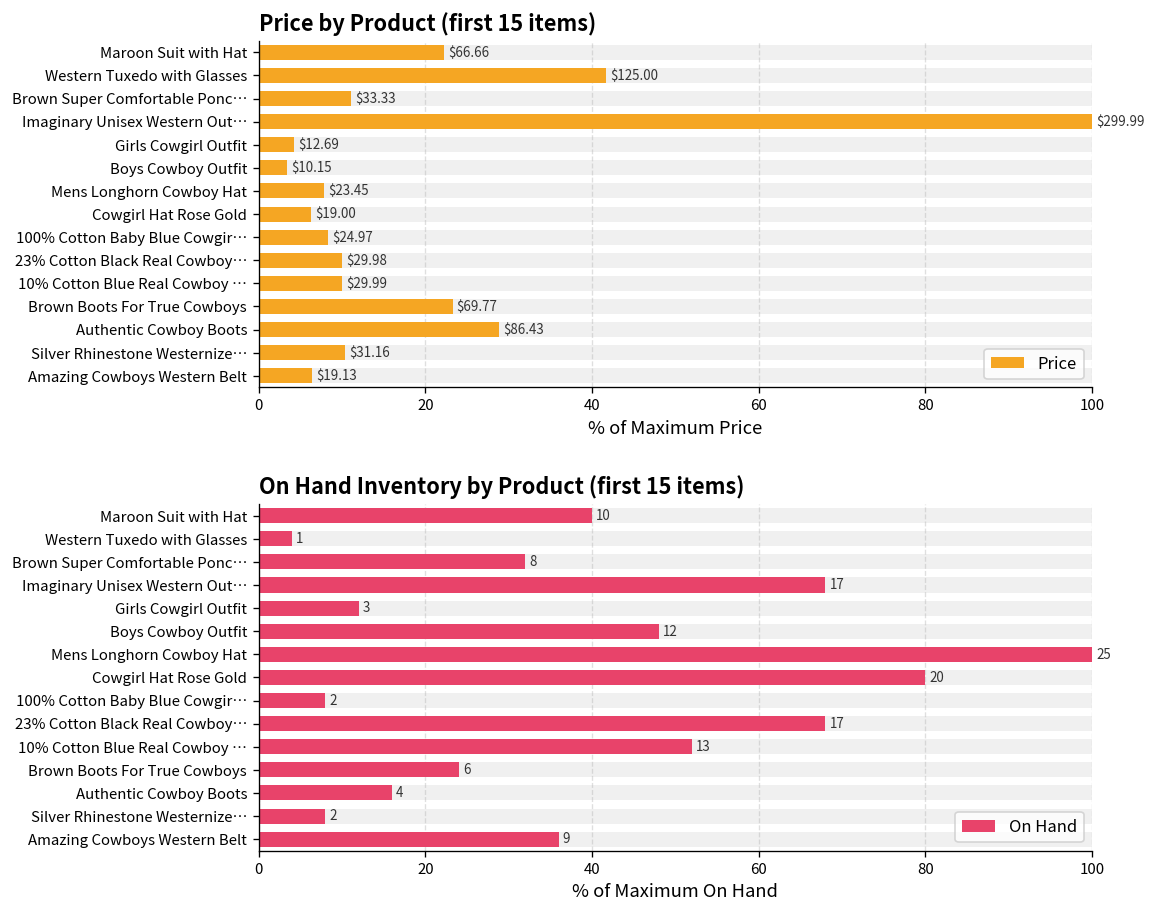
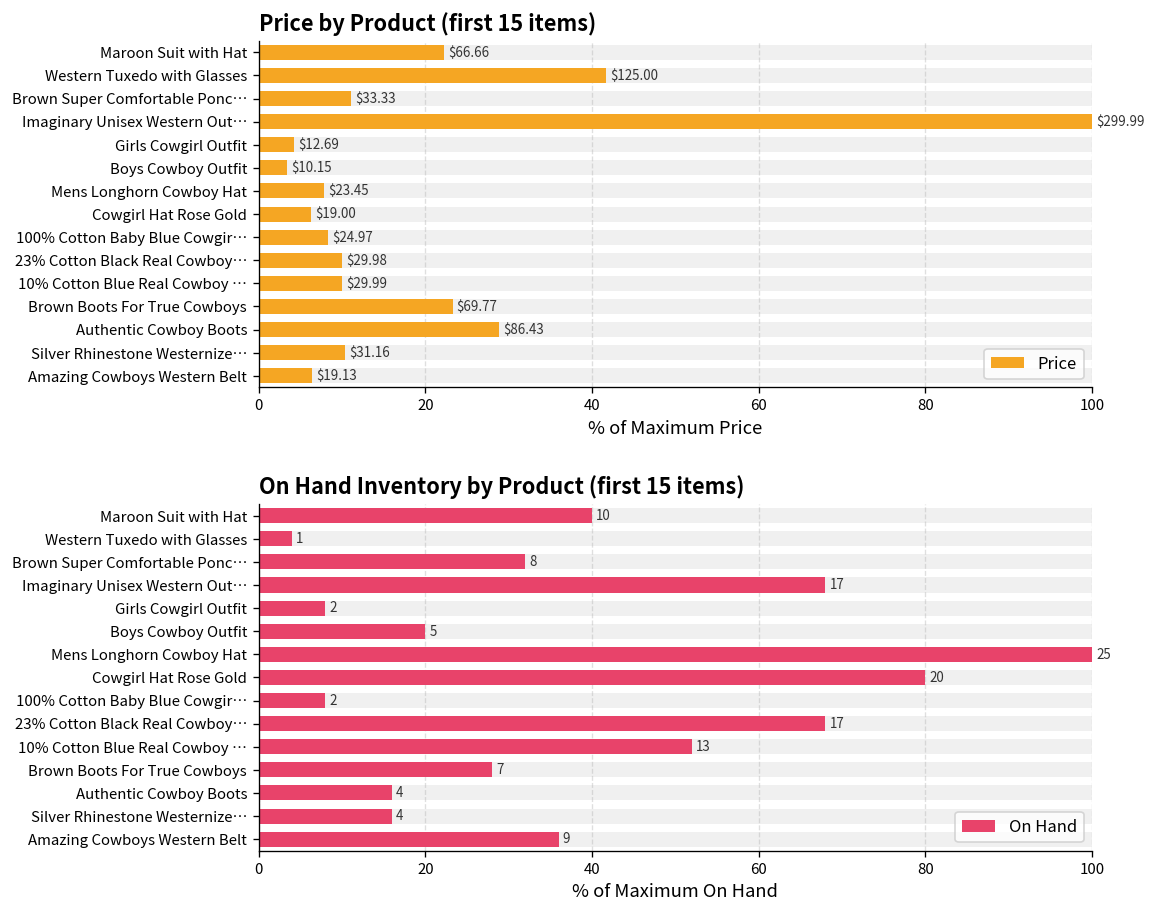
  {
    "On Hand Inventory by Product (first 15 items)": {
      "On Hand": {
-       "Girls Cowgirl Outfit": 3,
-       "Boys Cowboy Outfit": 12,
-       "Brown Boots For True Cowboys": 6,
-       "Silver Rhinestone Westernize…": 2
+       "Girls Cowgirl Outfit": 2,
+       "Boys Cowboy Outfit": 5,
+       "Brown Boots For True Cowboys": 7,
+       "Silver Rhinestone Westernize…": 4
      }
    }
  }
